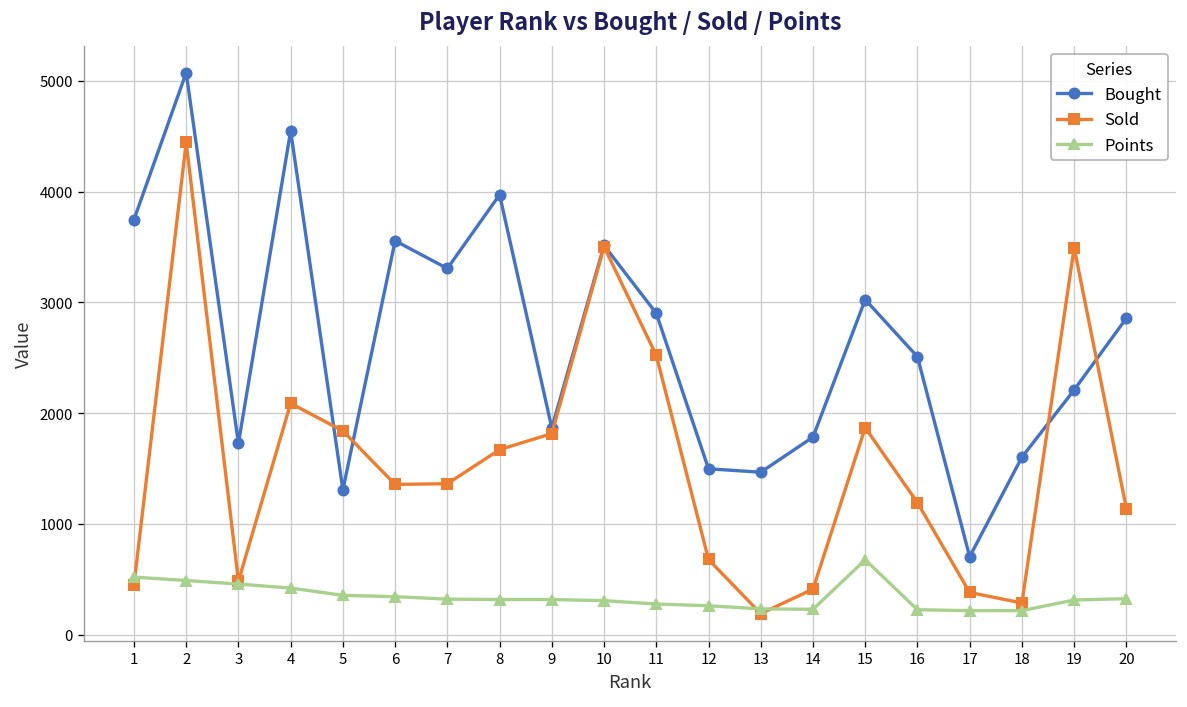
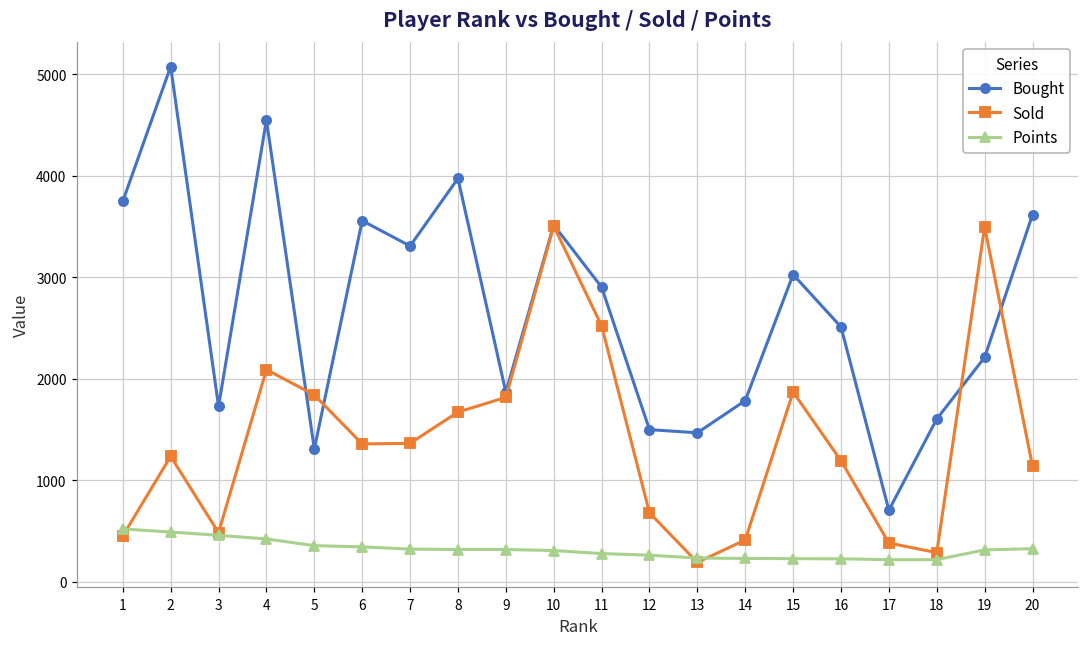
  {
    "Bought": {
      "1": 3700,
      "2": 5100,
      "3": 1700,
      "4": 4500,
      "5": 1300,
      "6": 3600,
      "7": 3300,
      "8": 4000,
      "9": 1900,
      "11": 2900,
      "12": 1500,
      "13": 1500,
      "14": 1800,
      "15": 3000,
      "16": 2500,
      "17": 700,
      "18": 1600,
      "19": 2200,
-     "20": 2900
+     "20": 3600
    },
    "Sold": {
      "1": 500,
-     "2": 4400,
+     "2": 1200,
      "4": 2100,
      "5": 1800,
      "6": 1400,
      "7": 1400,
      "8": 1700,
      "9": 1800,
      "11": 2500,
      "12": 700,
      "13": 200,
      "14": 400,
      "15": 1900,
      "16": 1200,
      "17": 400,
      "18": 300,
      "19": 3500,
      "20": 1100
    },
    "Points": {
      "1": 500,
      "2": 500,
      "4": 400,
      "5": 400,
      "6": 300,
      "7": 300,
      "8": 300,
      "9": 300,
      "10": 300,
      "11": 300,
      "12": 300,
      "13": 200,
      "14": 200,
-     "15": 700,
+     "15": 200,
      "16": 200,
      "17": 200,
      "18": 200,
      "19": 300,
      "20": 300
    }
  }
